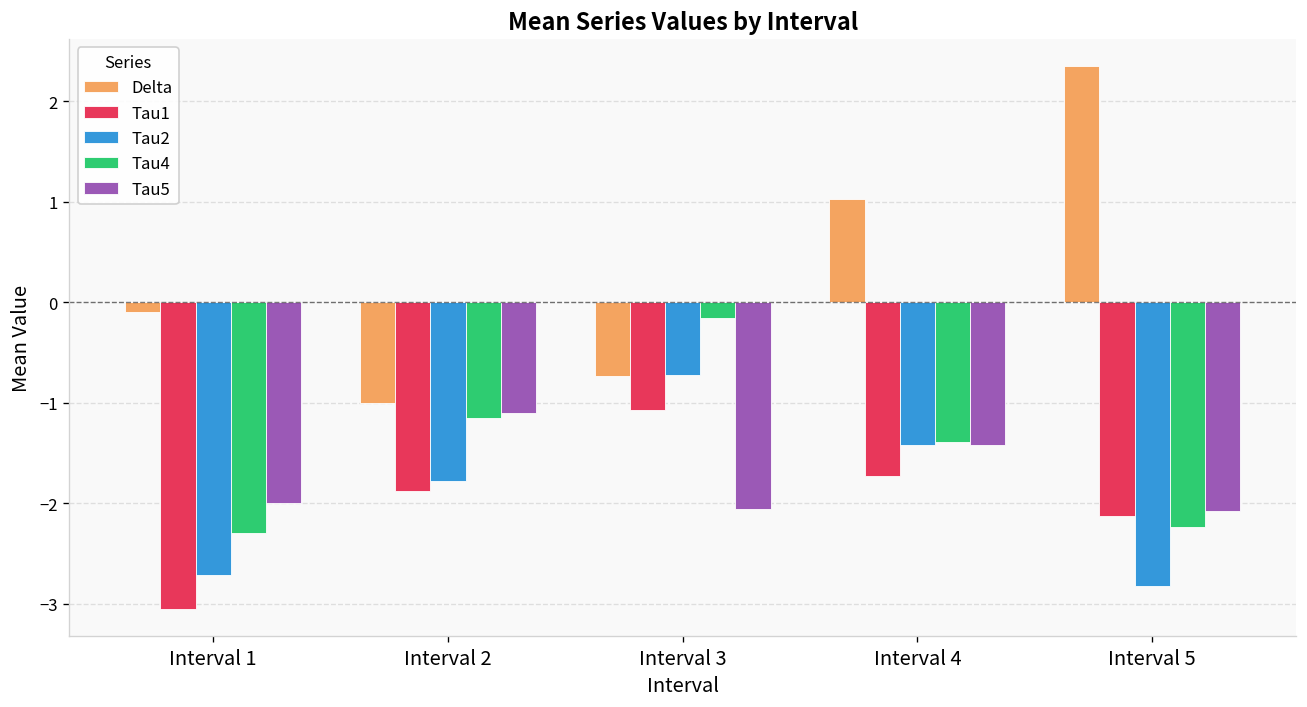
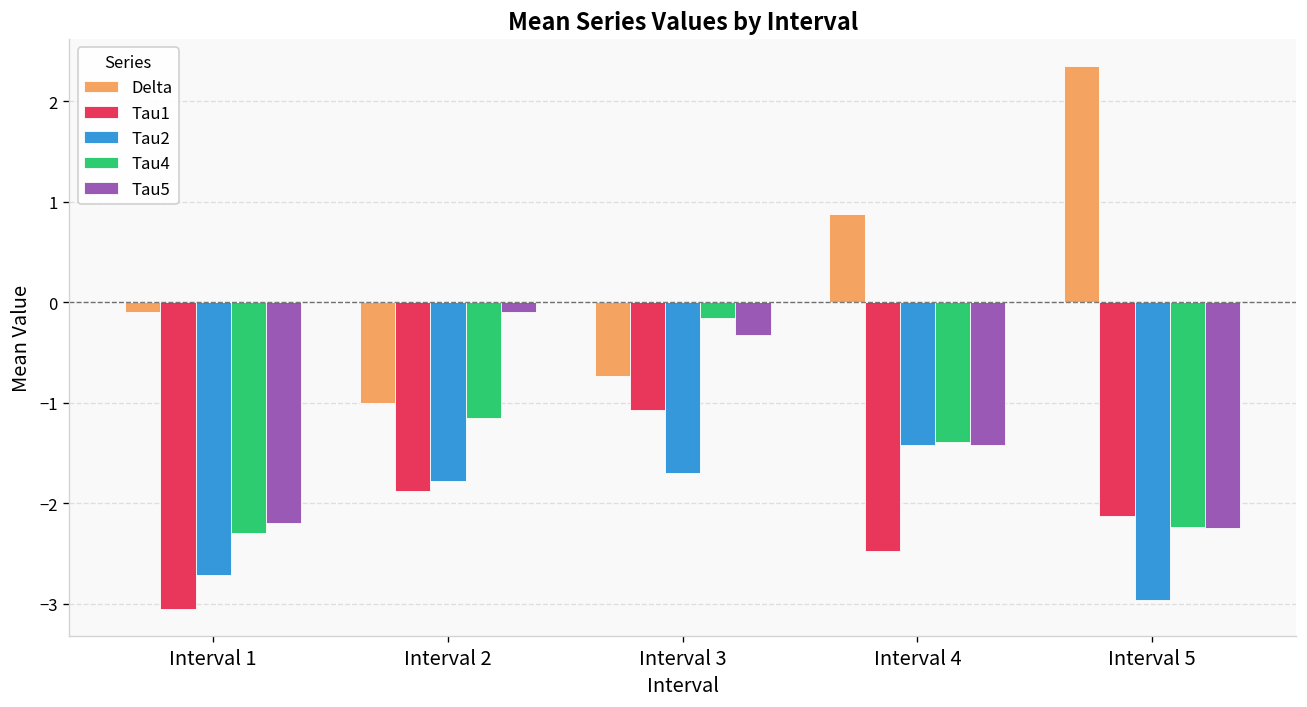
  {
    "Delta": {
      "Interval 1": -0.1,
      "Interval 2": -1.0,
      "Interval 3": -0.7,
-     "Interval 4": 1.0,
+     "Interval 4": 0.9,
      "Interval 5": 2.4
    },
    "Tau1": {
      "Interval 1": -3.1,
      "Interval 2": -1.9,
      "Interval 3": -1.1,
-     "Interval 4": -1.7,
+     "Interval 4": -2.5,
      "Interval 5": -2.1
    },
    "Tau2": {
      "Interval 1": -2.7,
      "Interval 2": -1.8,
-     "Interval 3": -0.7,
+     "Interval 3": -1.7,
      "Interval 4": -1.4,
-     "Interval 5": -2.8
+     "Interval 5": -3.0
    },
    "Tau4": {
      "Interval 1": -2.3,
      "Interval 2": -1.2,
      "Interval 3": -0.2,
      "Interval 4": -1.4,
      "Interval 5": -2.2
    },
    "Tau5": {
-     "Interval 1": -2.0,
-     "Interval 2": -1.1,
-     "Interval 3": -2.1,
+     "Interval 1": -2.2,
+     "Interval 2": -0.1,
+     "Interval 3": -0.3,
      "Interval 4": -1.4,
-     "Interval 5": -2.1
+     "Interval 5": -2.2
    }
  }
